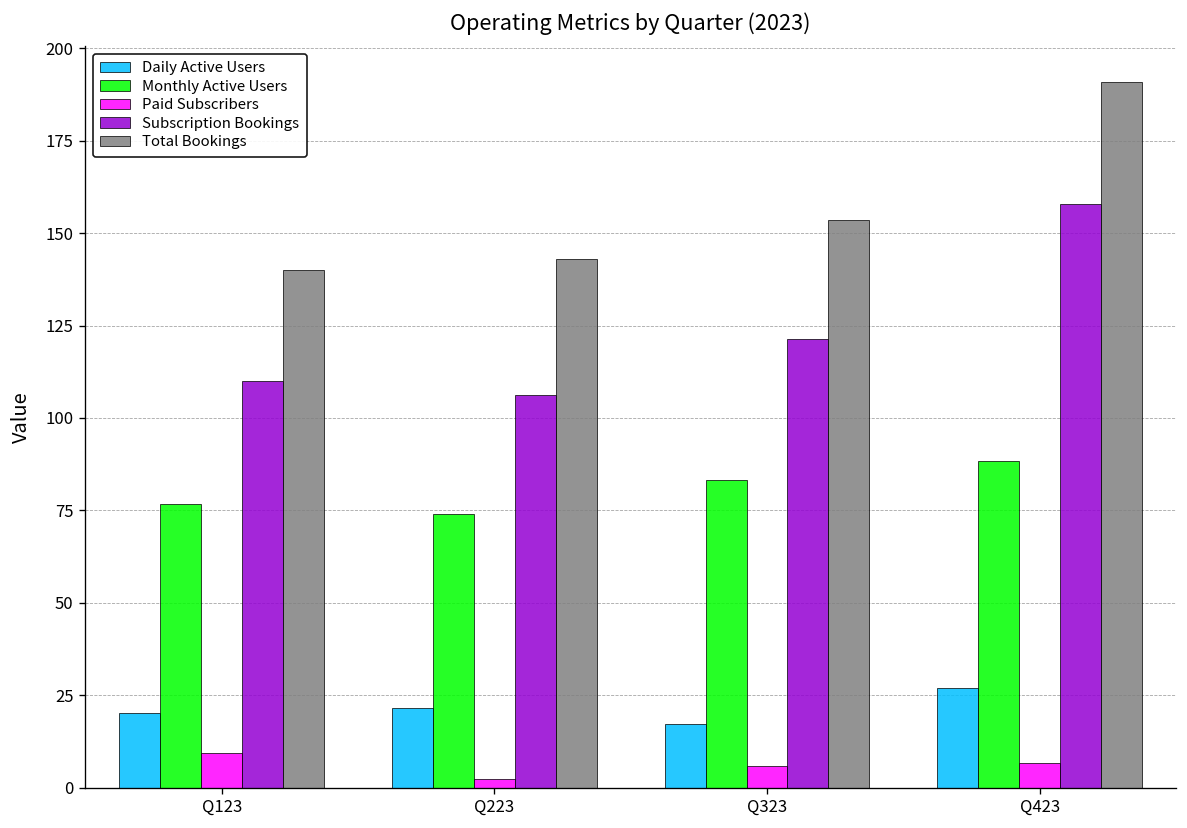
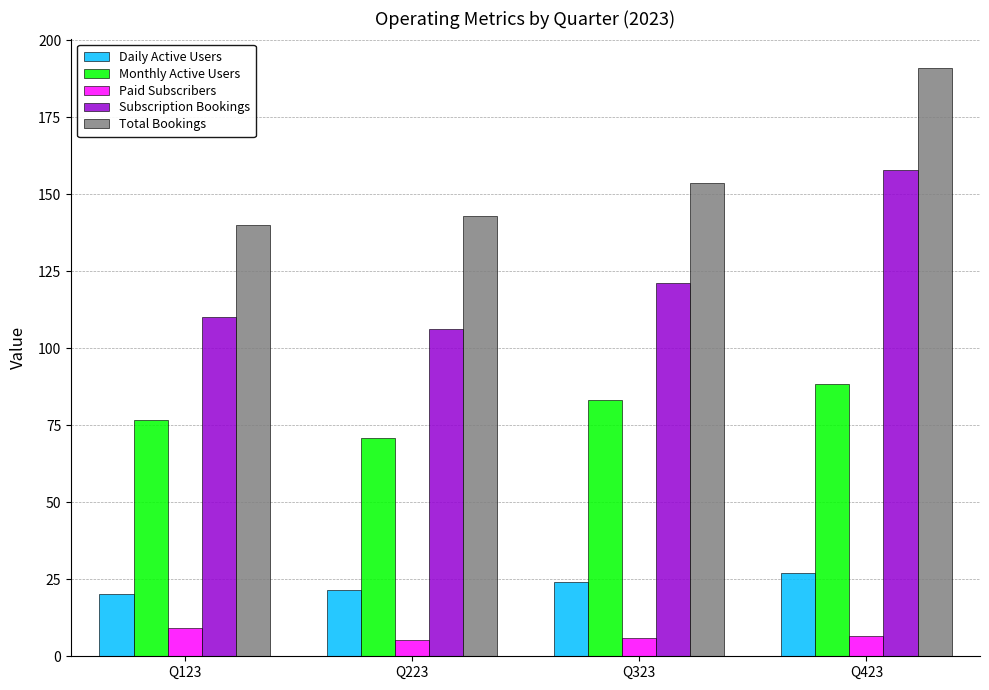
  {
    "Daily Active Users": {
      "Q123": 20,
      "Q223": 21,
-     "Q323": 17,
+     "Q323": 24,
      "Q423": 27
    },
    "Monthly Active Users": {
      "Q123": 77,
-     "Q223": 74,
+     "Q223": 71,
      "Q323": 83,
      "Q423": 88
    },
    "Paid Subscribers": {
      "Q123": 9,
-     "Q223": 2,
+     "Q223": 5,
      "Q323": 6,
      "Q423": 7
    },
    "Subscription Bookings": {
      "Q123": 110,
      "Q223": 106,
      "Q323": 121,
      "Q423": 158
    },
    "Total Bookings": {
      "Q123": 140,
      "Q223": 143,
      "Q323": 154,
      "Q423": 191
    }
  }
